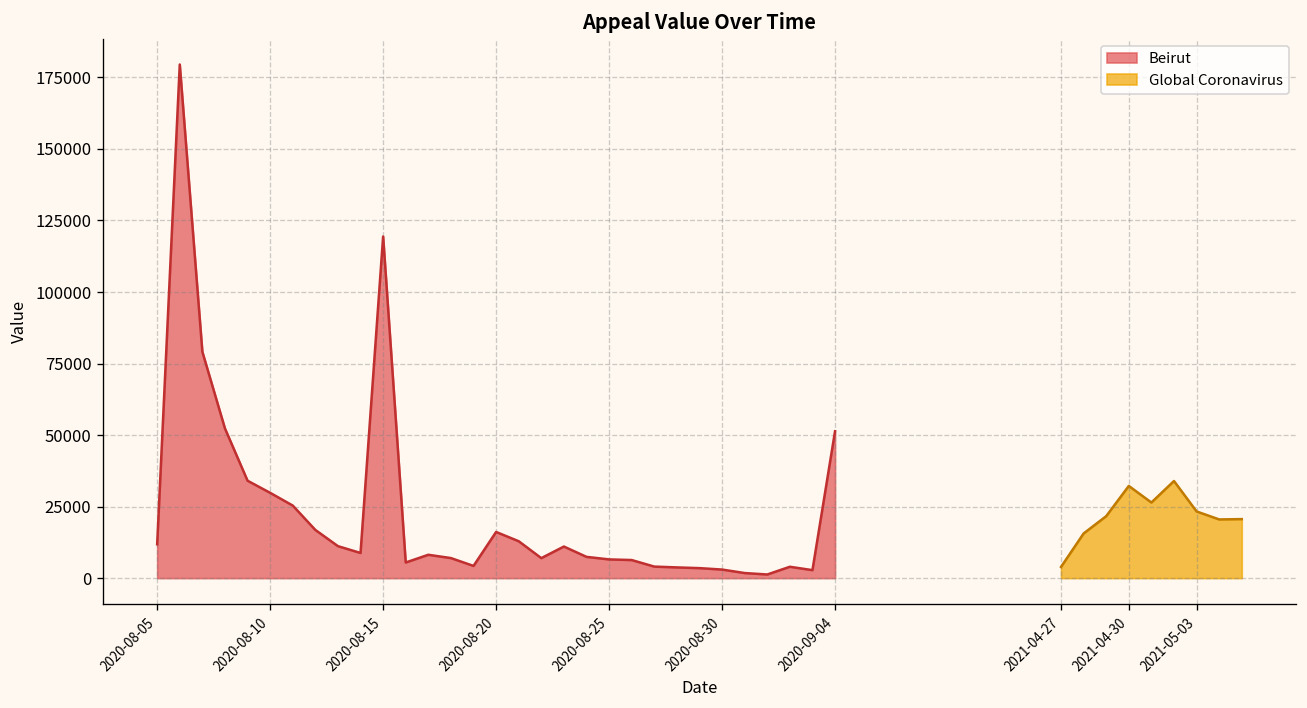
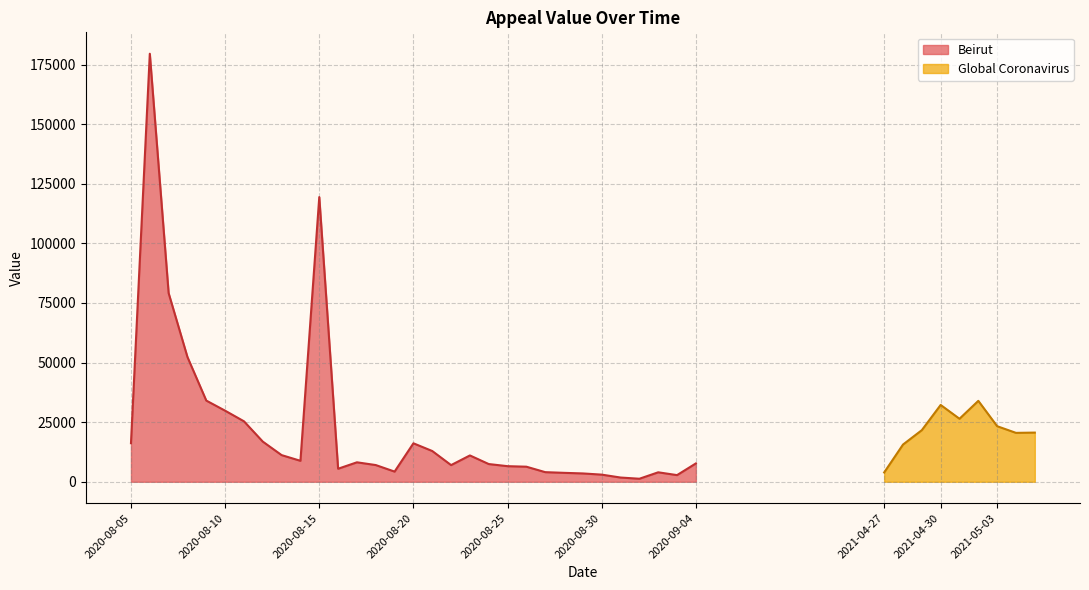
  {
    "Beirut": {
-     "2020-08-05": 12000,
+     "2020-08-05": 16000,
      "2020-08-10": 30000,
      "2020-08-15": 119000,
      "2020-08-20": 16000,
      "2020-08-25": 7000,
      "2020-08-30": 3000,
-     "2020-09-04": 51000
+     "2020-09-04": 8000
    },
    "Global Coronavirus": {
      "2021-04-27": 4000,
      "2021-04-30": 32000,
      "2021-05-03": 23000
    }
  }
